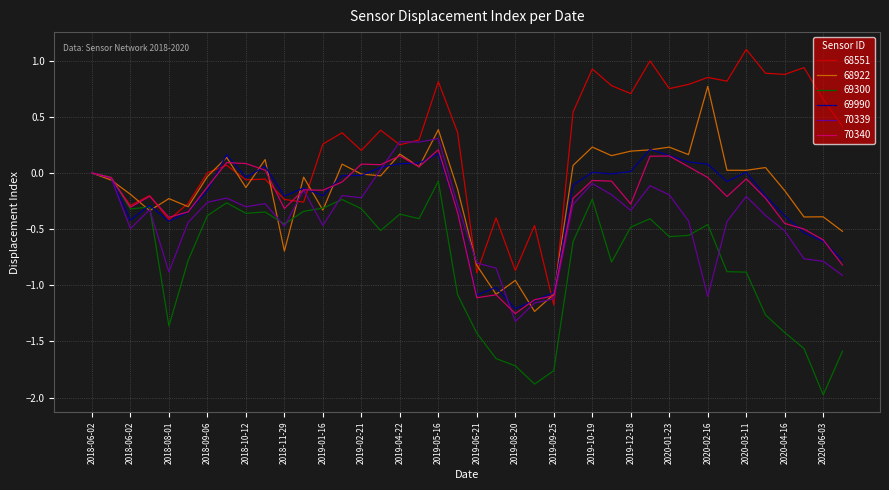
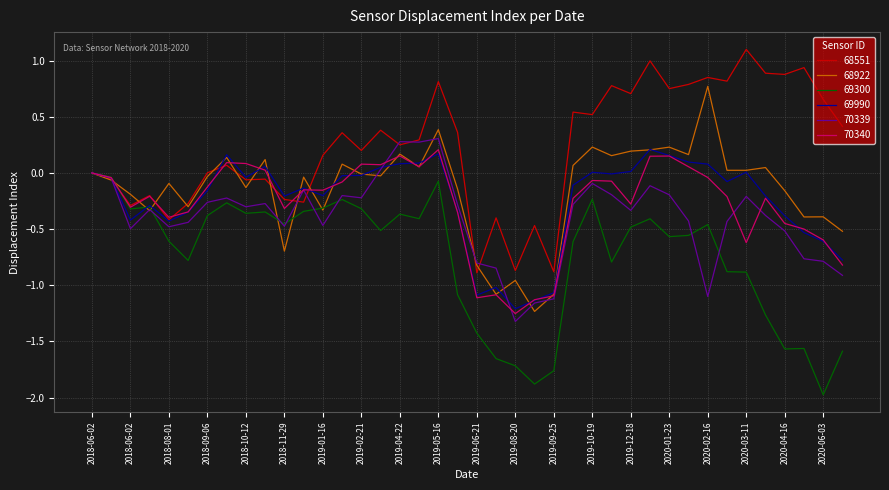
  {
    "68551": {
      "2018-09-06": 0.00,
      "2018-11-29": -0.24,
-     "2019-01-16": 0.26,
+     "2019-01-16": 0.16,
      "2019-02-21": 0.20,
      "2019-04-22": 0.25,
      "2019-05-16": 0.81,
      "2019-06-21": -0.89,
      "2019-08-20": -0.87,
-     "2019-09-25": -1.18,
-     "2019-10-19": 0.93,
+     "2019-09-25": -0.88,
+     "2019-10-19": 0.52,
      "2019-12-18": 0.71,
      "2020-01-23": 0.75,
      "2020-02-16": 0.85,
      "2020-03-11": 1.10,
      "2020-04-16": 0.88
    },
    "68922": {
-     "2018-08-01": -0.23,
+     "2018-08-01": -0.09,
      "2018-09-06": -0.03,
      "2018-10-12": -0.13,
      "2018-11-29": -0.70,
      "2019-05-16": 0.39,
      "2019-08-20": -0.96,
      "2019-10-19": 0.23,
      "2019-12-18": 0.19,
      "2020-01-23": 0.23,
      "2020-02-16": 0.77,
      "2020-04-16": -0.16,
      "2020-06-03": -0.39
    },
    "69300": {
-     "2018-08-01": -1.36,
+     "2018-08-01": -0.61,
      "2018-09-06": -0.38,
      "2018-10-12": -0.36,
      "2019-02-21": -0.32,
      "2019-04-22": -0.37,
      "2019-05-16": -0.07,
      "2019-06-21": -1.43,
      "2019-08-20": -1.72,
      "2019-09-25": -1.76,
      "2019-10-19": -0.23,
      "2019-12-18": -0.48,
      "2020-01-23": -0.57,
      "2020-02-16": -0.46,
      "2020-03-11": -0.88,
-     "2020-04-16": -1.42,
+     "2020-04-16": -1.57,
      "2020-06-03": -1.97
    },
    "69990": {
      "2018-09-06": -0.16,
      "2018-11-29": -0.21,
      "2019-01-16": -0.20,
      "2019-04-22": 0.08,
      "2019-05-16": 0.17,
      "2019-06-21": -1.09,
      "2019-08-20": -1.21,
      "2019-10-19": 0.01,
      "2019-12-18": 0.01,
      "2020-02-16": 0.08,
      "2020-04-16": -0.38
    },
    "70339": {
-     "2018-08-01": -0.88,
+     "2018-08-01": -0.48,
      "2018-09-06": -0.26,
      "2018-10-12": -0.30,
      "2019-01-16": -0.47,
      "2019-02-21": -0.22,
      "2019-04-22": 0.28,
      "2019-05-16": 0.31,
      "2019-08-20": -1.32,
      "2019-09-25": -1.12,
      "2019-10-19": -0.09,
      "2019-12-18": -0.33,
      "2020-01-23": -0.19,
      "2020-02-16": -1.10,
      "2020-03-11": -0.21,
      "2020-04-16": -0.52,
      "2020-06-03": -0.79
    },
    "70340": {
      "2018-09-06": -0.12,
      "2018-10-12": 0.08,
      "2018-11-29": -0.32,
      "2019-01-16": -0.15,
      "2019-02-21": 0.08,
      "2019-05-16": 0.21,
      "2019-06-21": -1.11,
      "2019-08-20": -1.25,
      "2019-10-19": -0.07,
      "2019-12-18": -0.28,
      "2020-02-16": -0.04,
-     "2020-03-11": -0.05,
+     "2020-03-11": -0.62,
      "2020-04-16": -0.45
    }
  }
